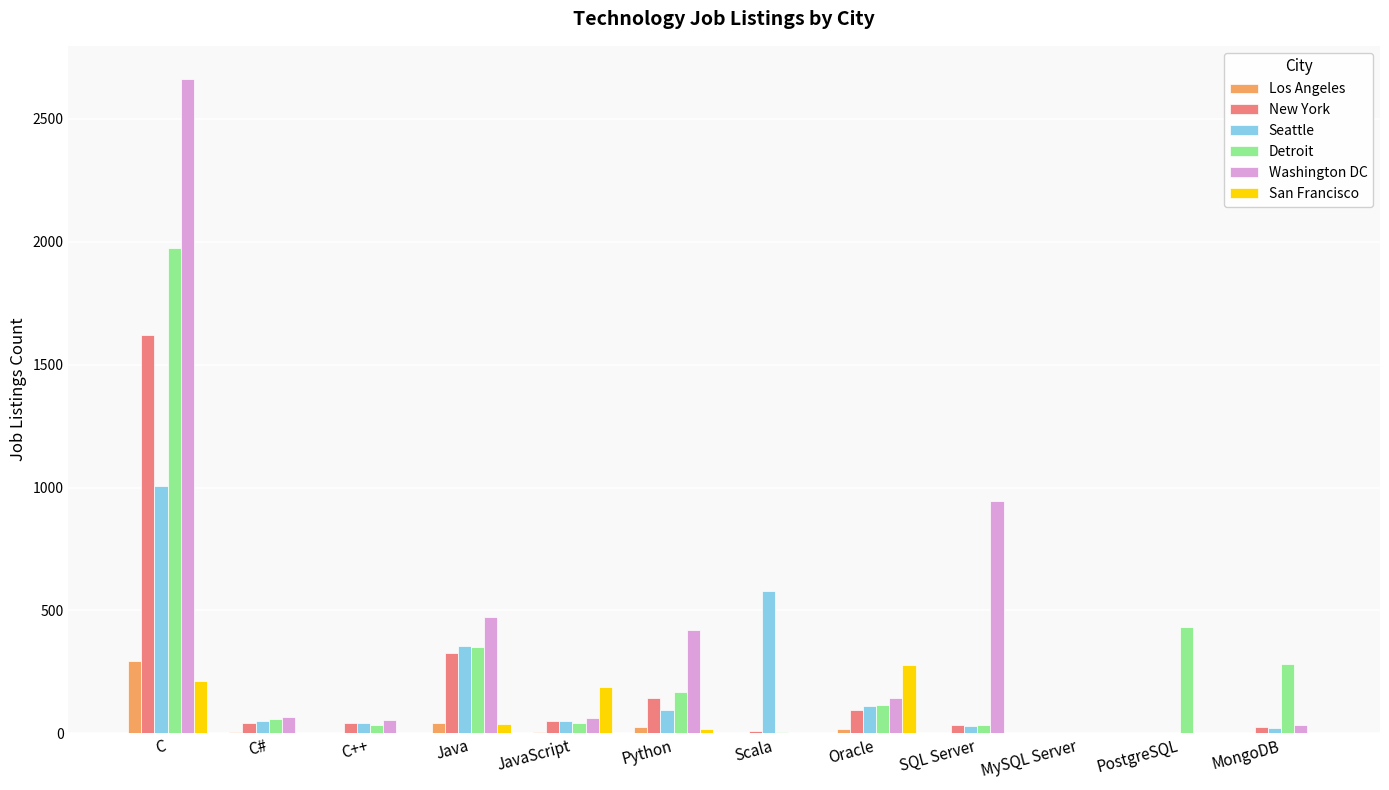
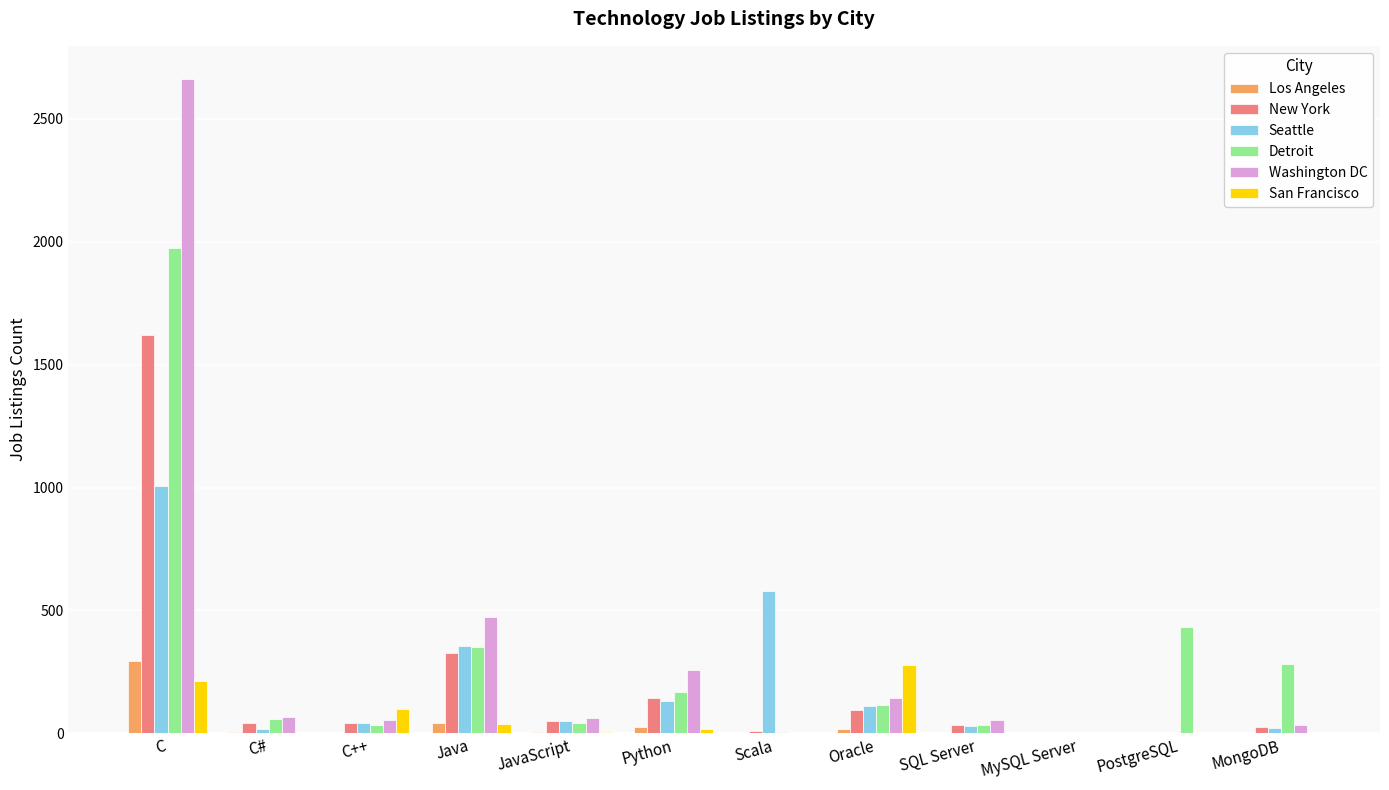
  {
    "Seattle": {
      "C": 1010,
-     "C#": 50,
+     "C#": 20,
      "C++": 40,
      "Java": 350,
      "JavaScript": 50,
-     "Python": 100,
+     "Python": 130,
      "Scala": 580,
      "Oracle": 110,
      "SQL Server": 30,
      "MySQL Server": 0,
      "MongoDB": 20
    },
    "Detroit": {
      "C": 1970,
      "C#": 60,
      "C++": 30,
      "Java": 350,
      "JavaScript": 40,
      "Python": 170,
      "Oracle": 120,
      "SQL Server": 30,
      "MySQL Server": 0,
      "PostgreSQL": 430,
      "MongoDB": 280
    },
    "Washington DC": {
      "C": 2660,
      "C#": 70,
      "C++": 60,
      "Java": 470,
      "JavaScript": 60,
-     "Python": 420,
+     "Python": 260,
      "Oracle": 140,
-     "SQL Server": 940,
+     "SQL Server": 50,
      "MySQL Server": 0,
      "MongoDB": 30
    },
    "San Francisco": {
      "C": 210,
-     "C++": 0,
+     "C++": 100,
      "Java": 40,
-     "JavaScript": 190,
+     "JavaScript": 10,
      "Python": 20,
      "Scala": 0,
      "Oracle": 280,
      "MySQL Server": 0,
      "PostgreSQL": 0
    }
  }
